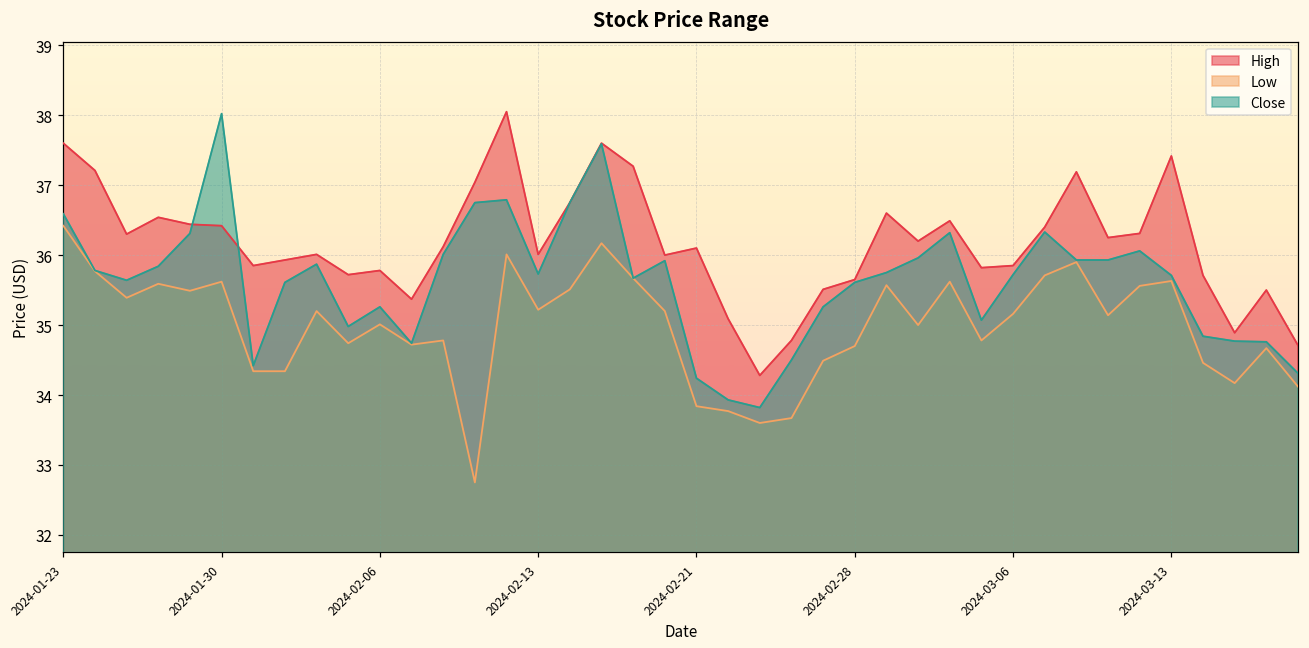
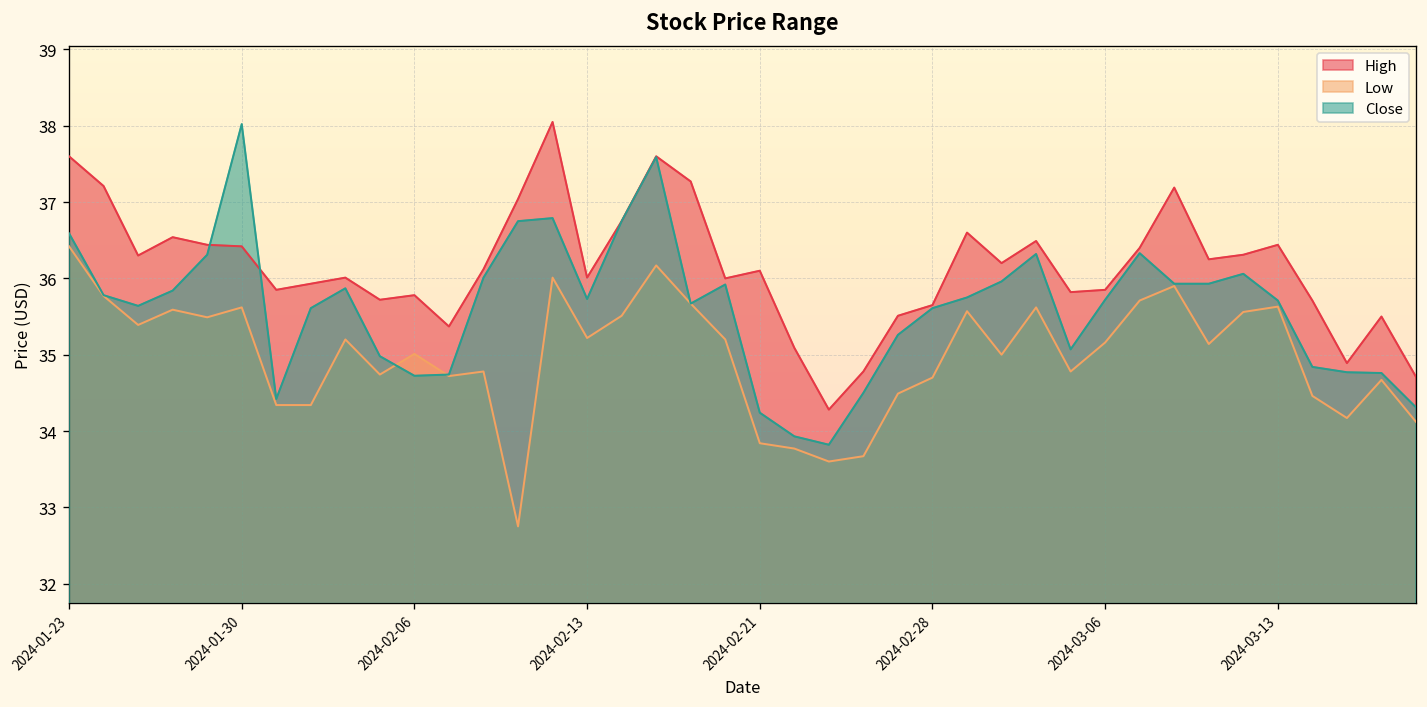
  {
    "High": {
      "2024-01-23": 37.6,
      "2024-01-30": 36.4,
      "2024-02-06": 35.8,
      "2024-02-13": 36.0,
      "2024-02-21": 36.1,
      "2024-02-28": 35.7,
      "2024-03-06": 35.8,
-     "2024-03-13": 37.4
+     "2024-03-13": 36.4
    },
    "Low": {
      "2024-01-23": 36.4,
      "2024-01-30": 35.6,
      "2024-02-06": 35.0,
      "2024-02-13": 35.2,
      "2024-02-21": 33.8,
      "2024-02-28": 34.7,
      "2024-03-06": 35.2,
      "2024-03-13": 35.6
    },
    "Close": {
      "2024-01-23": 36.6,
      "2024-01-30": 38.0,
-     "2024-02-06": 35.3,
+     "2024-02-06": 34.7,
      "2024-02-13": 35.7,
      "2024-02-21": 34.2,
      "2024-02-28": 35.6,
      "2024-03-06": 35.7,
      "2024-03-13": 35.7
    }
  }
